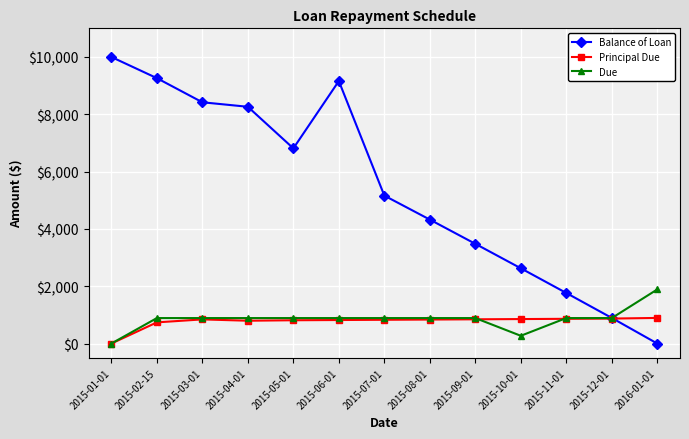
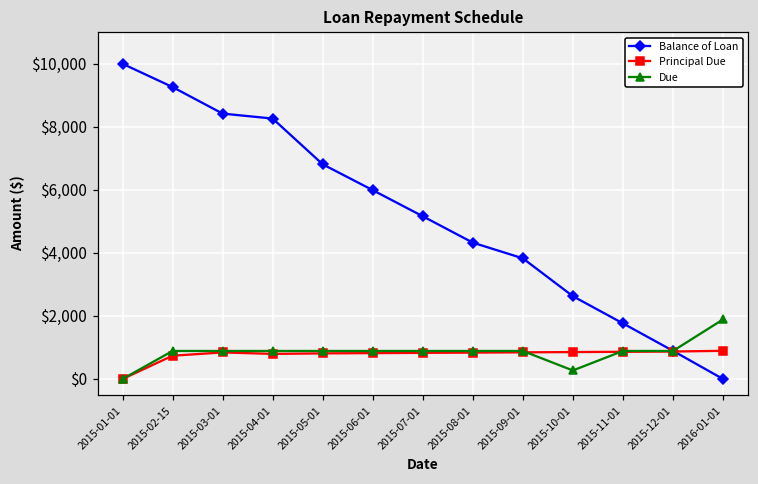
  {
    "Balance of Loan": {
      "2015-01-01": "$10,000",
      "2015-02-15": "$9,300",
      "2015-03-01": "$8,400",
      "2015-04-01": "$8,300",
      "2015-05-01": "$6,800",
-     "2015-06-01": "$9,200",
+     "2015-06-01": "$6,000",
      "2015-07-01": "$5,200",
      "2015-08-01": "$4,300",
-     "2015-09-01": "$3,500",
+     "2015-09-01": "$3,800",
      "2015-10-01": "$2,600",
      "2015-11-01": "$1,800",
      "2016-01-01": "$0"
    },
    "Principal Due": {
      "2015-02-15": "$700",
      "2015-04-01": "$800",
      "2015-10-01": "$900",
      "2016-01-01": "$900"
    },
    "Due": {
      "2015-02-15": "$900",
      "2015-04-01": "$900",
      "2015-10-01": "$300",
      "2016-01-01": "$1,900"
    }
  }
